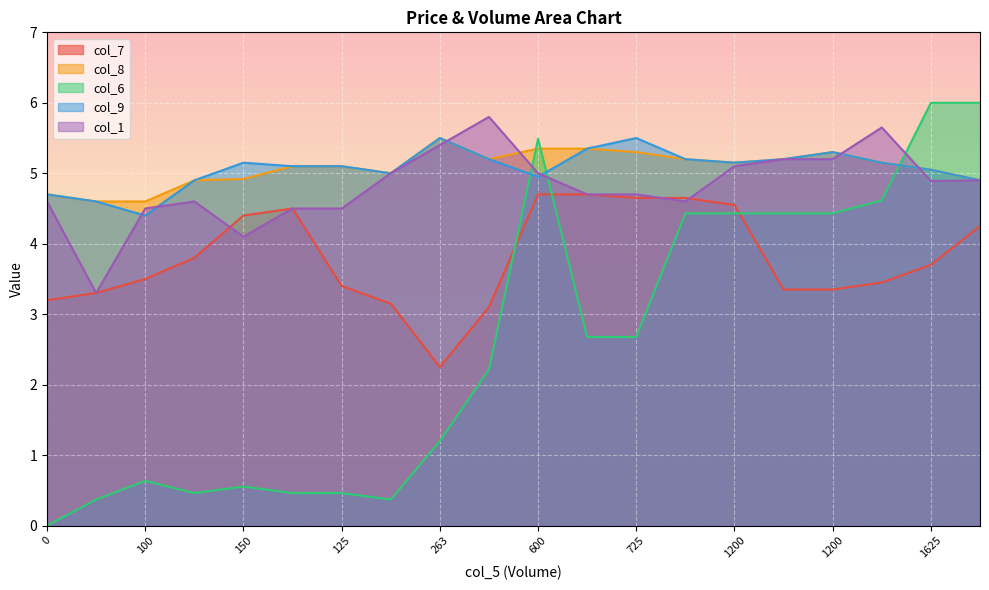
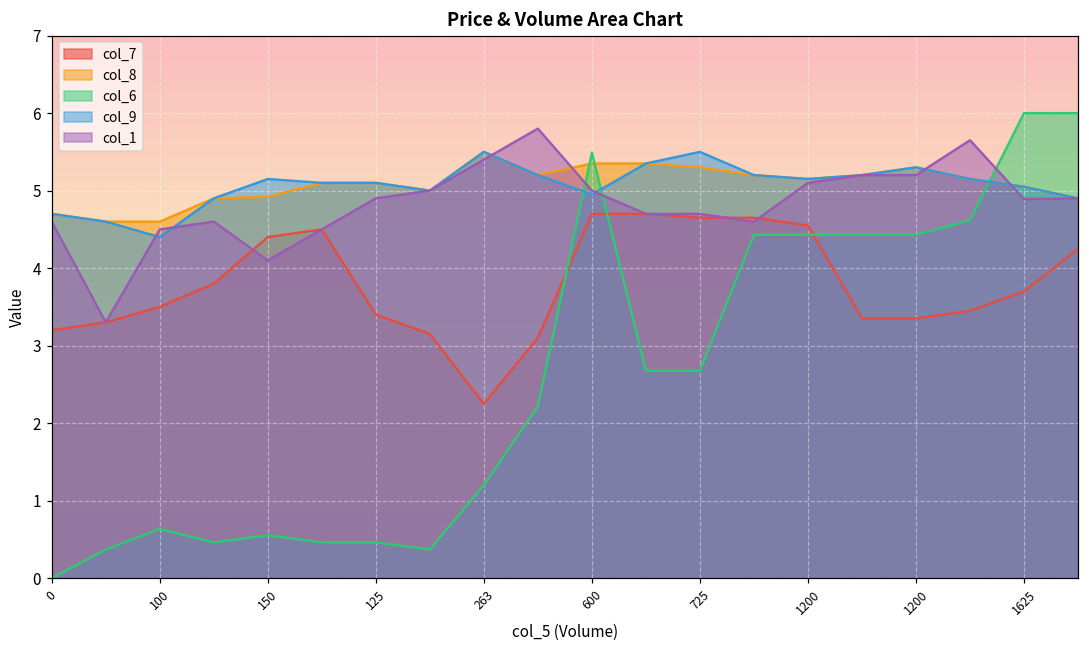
  {
    "col_7": {
      "0": 3.2,
      "100": 3.5,
      "150": 4.4,
      "125": 3.4,
      "263": 2.3,
      "600": 4.7,
      "725": 4.7,
      "1625": 3.7
    },
    "col_8": {
      "100": 4.6,
      "150": 4.9,
      "600": 5.4,
      "725": 5.3
    },
    "col_6": {
      "0": 0.0,
      "100": 0.6,
      "150": 0.6,
      "125": 0.5,
      "263": 1.2,
      "600": 5.5,
      "725": 2.7,
      "1625": 6.0
    },
    "col_9": {
      "100": 4.4,
      "150": 5.2,
      "600": 5.0,
      "725": 5.5
    },
    "col_1": {
      "0": 4.6,
      "100": 4.5,
      "150": 4.1,
-     "125": 4.5,
+     "125": 4.9,
      "263": 5.4,
      "600": 5.0,
      "725": 4.7,
      "1625": 4.9
    }
  }
